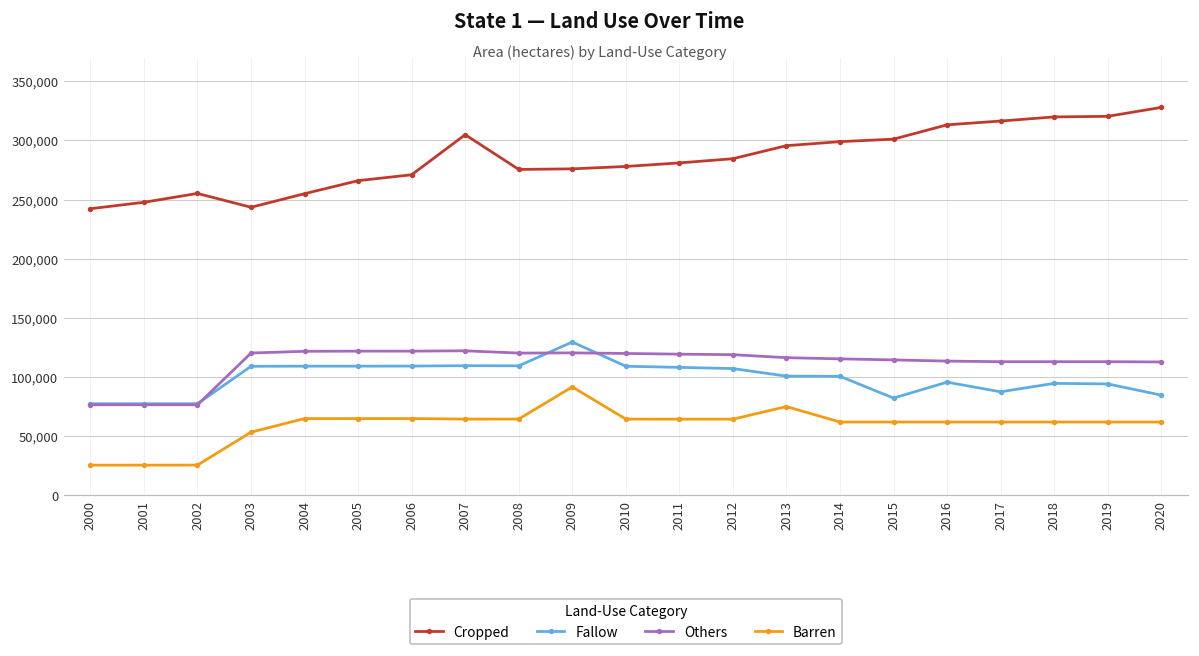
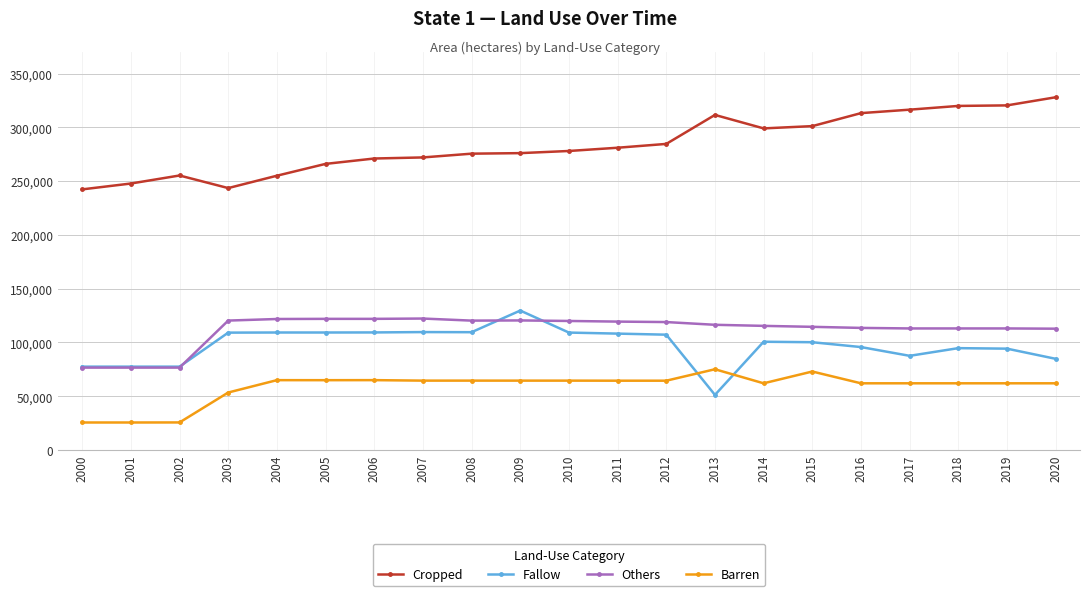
  {
    "Cropped": {
      "2000": "242,000",
      "2001": "248,000",
      "2002": "255,000",
      "2003": "244,000",
      "2004": "255,000",
      "2005": "266,000",
      "2006": "271,000",
-     "2007": "305,000",
+     "2007": "272,000",
      "2008": "276,000",
      "2009": "276,000",
      "2010": "278,000",
      "2011": "281,000",
      "2012": "285,000",
-     "2013": "296,000",
+     "2013": "312,000",
      "2014": "299,000",
      "2015": "301,000",
      "2016": "313,000",
      "2017": "316,000",
      "2018": "320,000",
      "2019": "320,000",
      "2020": "328,000"
    },
    "Fallow": {
      "2003": "109,000",
      "2004": "109,000",
      "2005": "109,000",
      "2006": "109,000",
      "2007": "110,000",
      "2008": "110,000",
      "2009": "130,000",
      "2010": "109,000",
      "2011": "108,000",
      "2012": "107,000",
-     "2013": "101,000",
+     "2013": "51,000",
      "2014": "101,000",
-     "2015": "82,000",
+     "2015": "100,000",
      "2016": "96,000",
      "2017": "88,000",
      "2018": "95,000",
      "2019": "94,000",
      "2020": "85,000"
    },
    "Others": {
      "2003": "120,000",
      "2004": "122,000",
      "2005": "122,000",
      "2006": "122,000",
      "2007": "122,000",
      "2008": "120,000",
      "2009": "120,000",
      "2010": "120,000",
      "2011": "119,000",
      "2012": "119,000",
      "2013": "116,000",
      "2014": "115,000",
      "2015": "114,000",
      "2016": "113,000",
      "2017": "113,000",
      "2018": "113,000",
      "2019": "113,000",
      "2020": "113,000"
    },
    "Barren": {
      "2000": "26,000",
      "2001": "26,000",
      "2002": "26,000",
      "2003": "53,000",
      "2004": "65,000",
      "2005": "65,000",
      "2006": "65,000",
      "2007": "64,000",
      "2008": "64,000",
-     "2009": "92,000",
+     "2009": "64,000",
      "2010": "64,000",
      "2011": "64,000",
      "2012": "64,000",
      "2013": "75,000",
      "2014": "62,000",
-     "2015": "62,000",
+     "2015": "73,000",
      "2016": "62,000",
      "2017": "62,000",
      "2018": "62,000",
      "2019": "62,000",
      "2020": "62,000"
    }
  }
